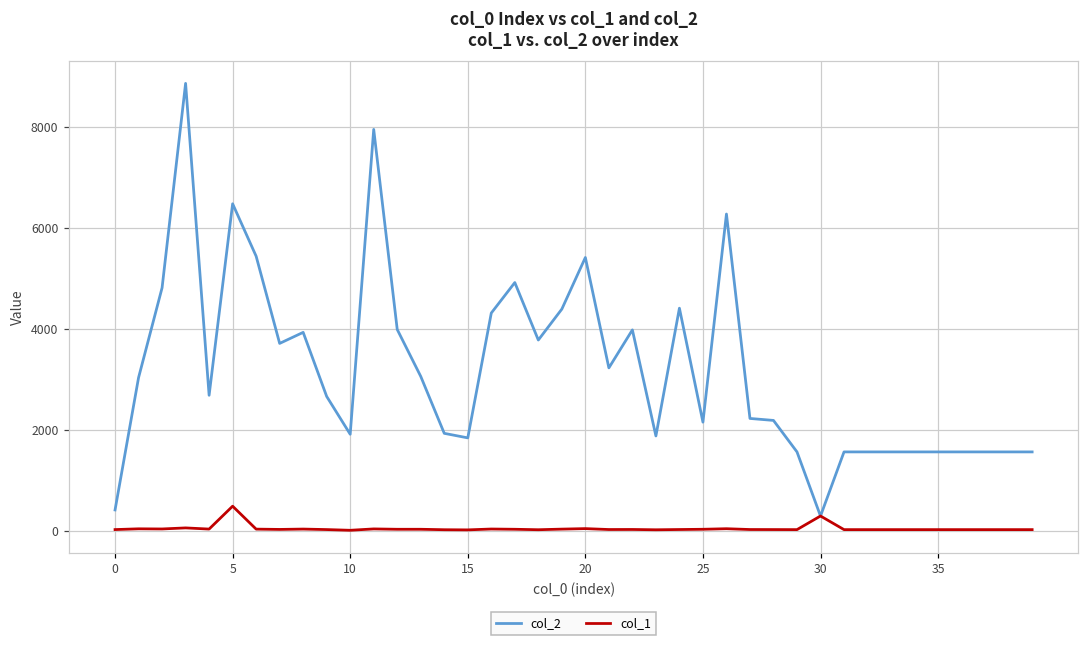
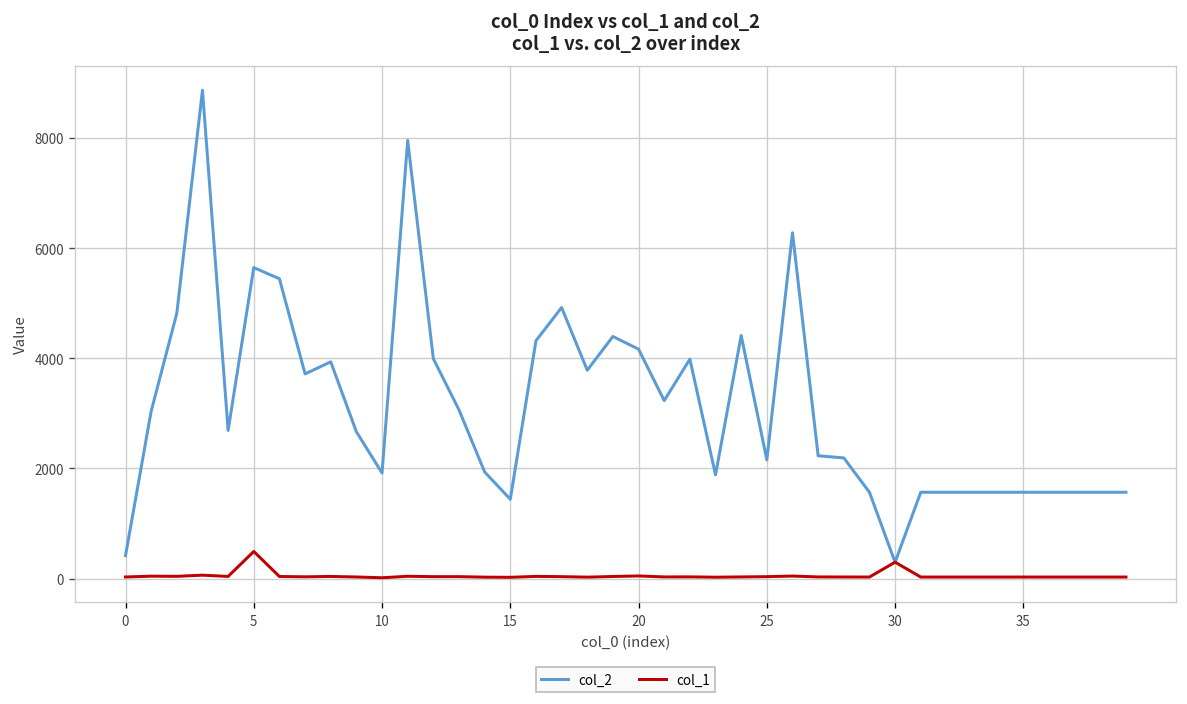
  {
    "col_2": {
      "0": 400,
-     "5": 6500,
+     "5": 5600,
      "10": 1900,
-     "15": 1800,
-     "20": 5400,
+     "15": 1400,
+     "20": 4200,
      "25": 2200,
      "35": 1600
    },
    "col_1": {
      "0": 0,
      "5": 500,
      "10": 0,
      "15": 0,
      "20": 0,
      "25": 0,
      "35": 0
    }
  }
